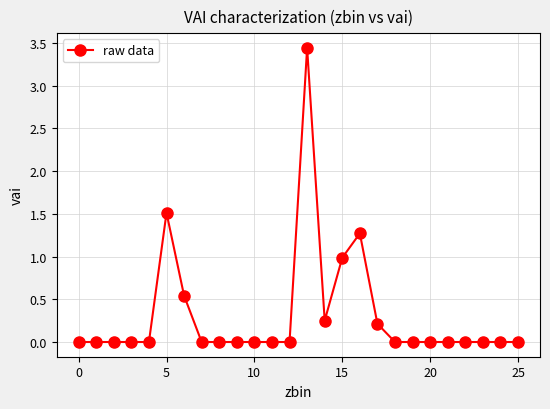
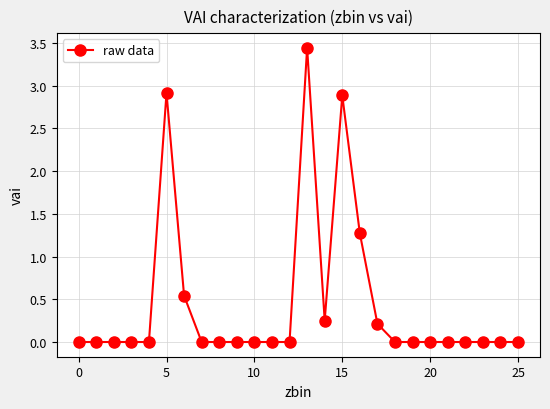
  {
    "0": 0.0,
-   "5": 1.5,
+   "5": 2.9,
    "10": 0.0,
-   "15": 1.0,
+   "15": 2.9,
    "20": 0.0,
    "25": 0.0
  }
